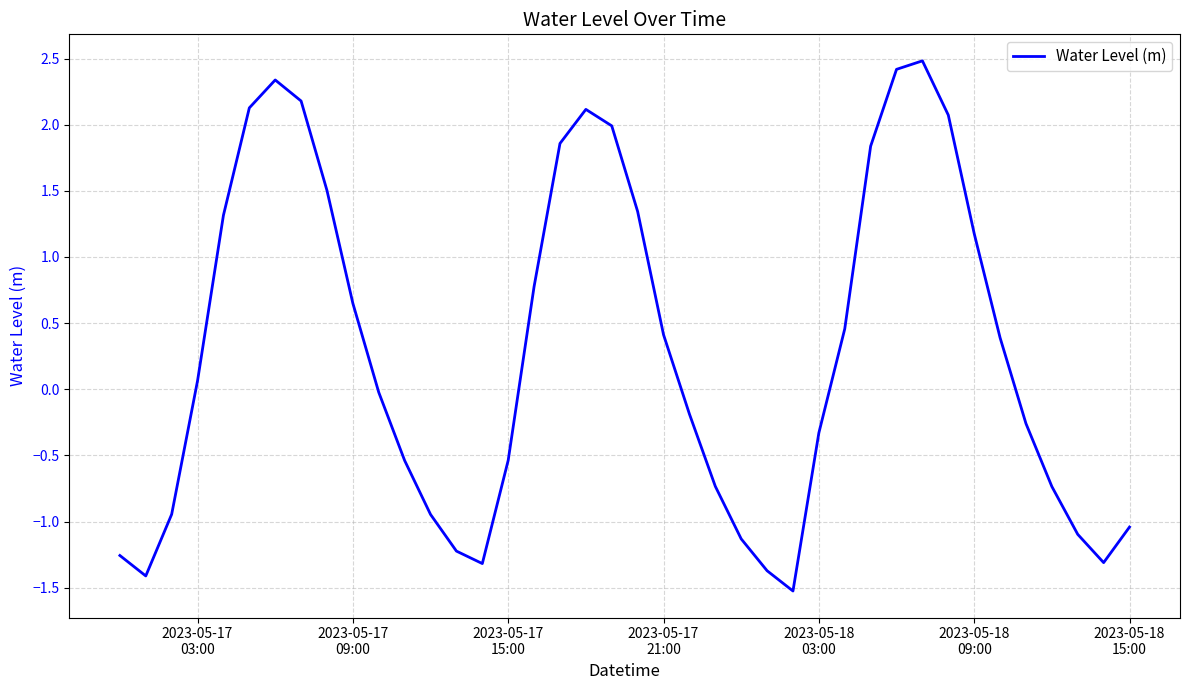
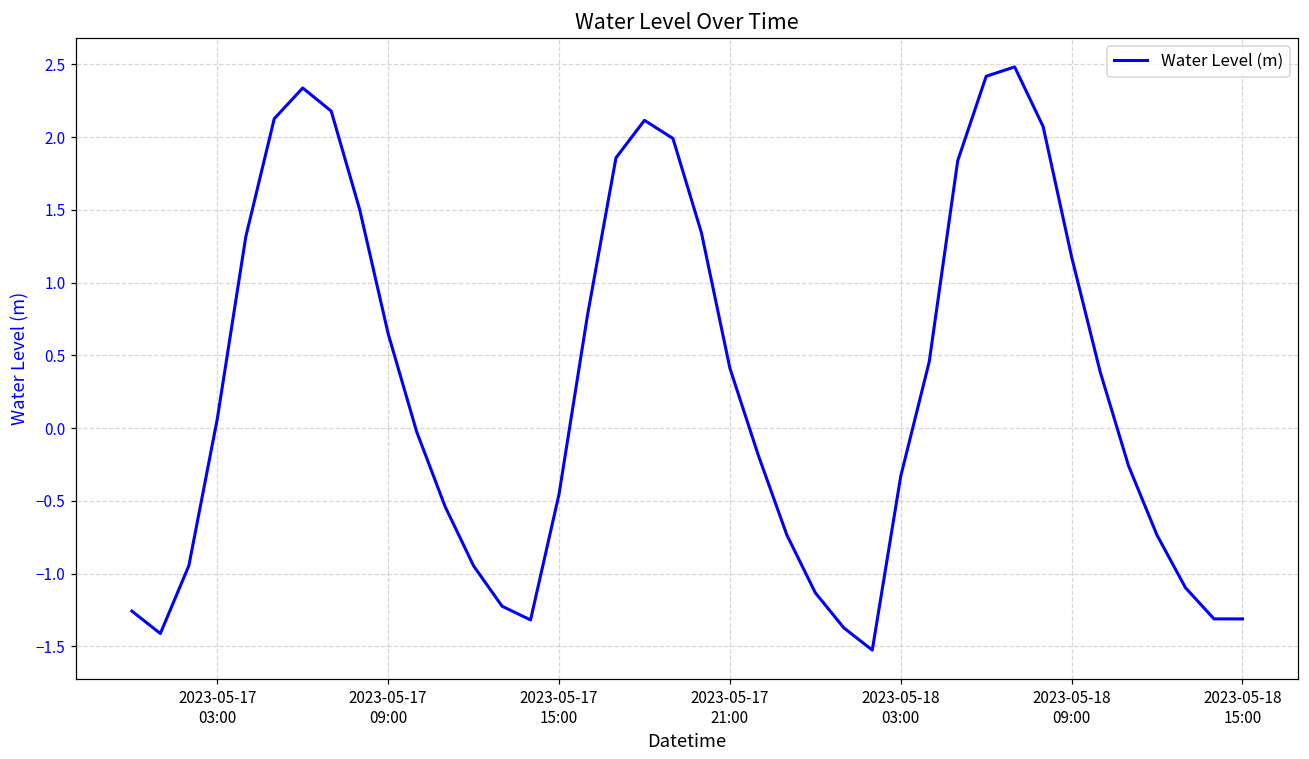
  {
    "2023-05-17 03:00": 0.06,
    "2023-05-17 09:00": 0.65,
-   "2023-05-17 15:00": -0.54,
+   "2023-05-17 15:00": -0.45,
    "2023-05-17 21:00": 0.41,
    "2023-05-18 03:00": -0.33,
    "2023-05-18 09:00": 1.18,
-   "2023-05-18 15:00": -1.04
+   "2023-05-18 15:00": -1.31
  }
